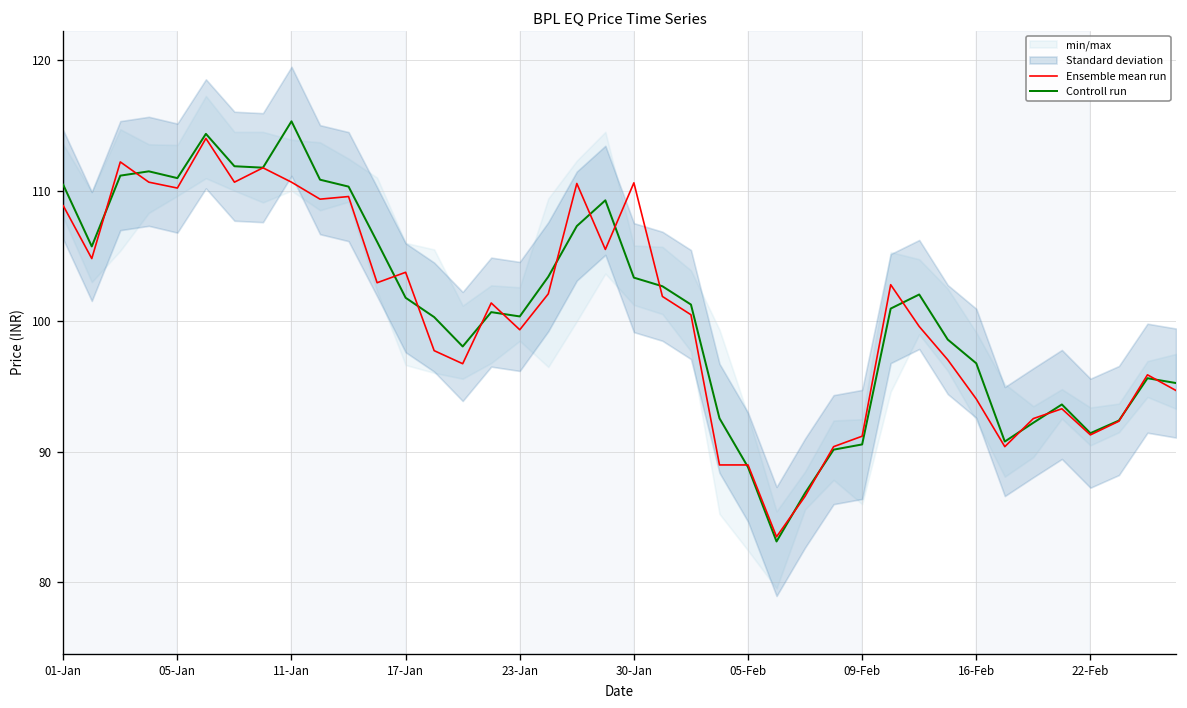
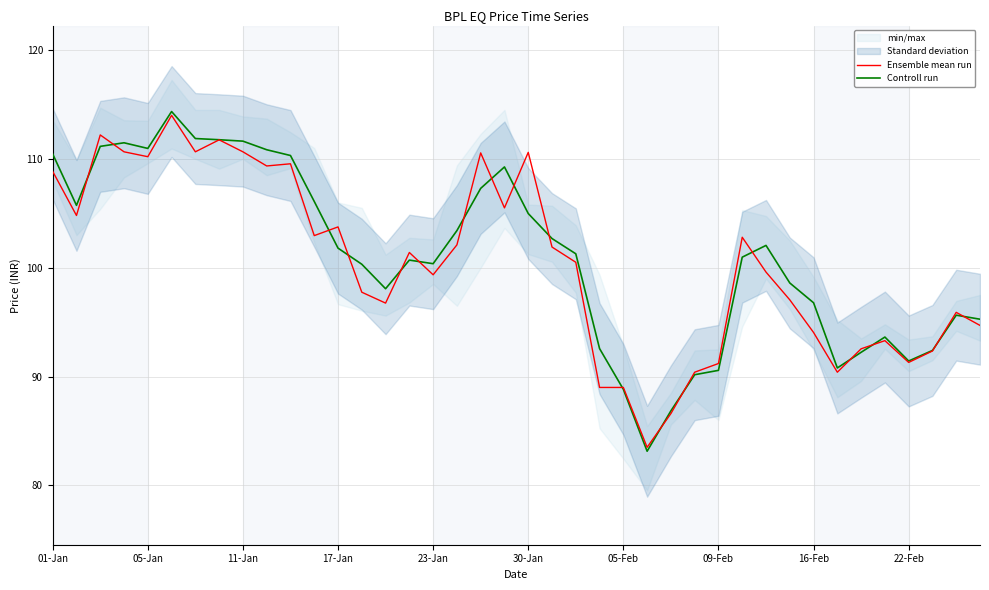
  {
    "Ensemble mean run": {
      "01-Jan": 108.9,
      "05-Jan": 110.2,
      "11-Jan": 110.7,
      "17-Jan": 103.8,
      "23-Jan": 99.4,
      "30-Jan": 110.6,
      "09-Feb": 91.2,
      "16-Feb": 94.1
    },
    "Controll run": {
      "01-Jan": 110.5,
      "05-Jan": 111.0,
-     "11-Jan": 115.3,
+     "11-Jan": 111.6,
      "17-Jan": 101.8,
      "23-Jan": 100.4,
-     "30-Jan": 103.3,
+     "30-Jan": 105.0,
      "09-Feb": 90.6,
      "16-Feb": 96.8
    }
  }
